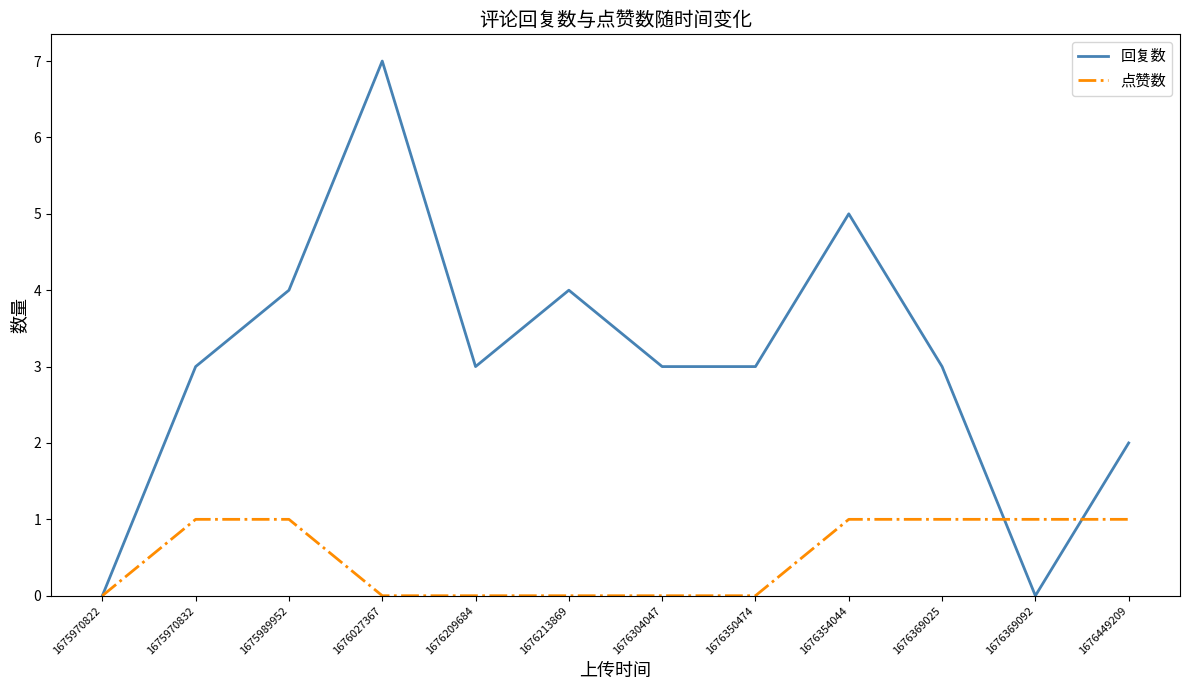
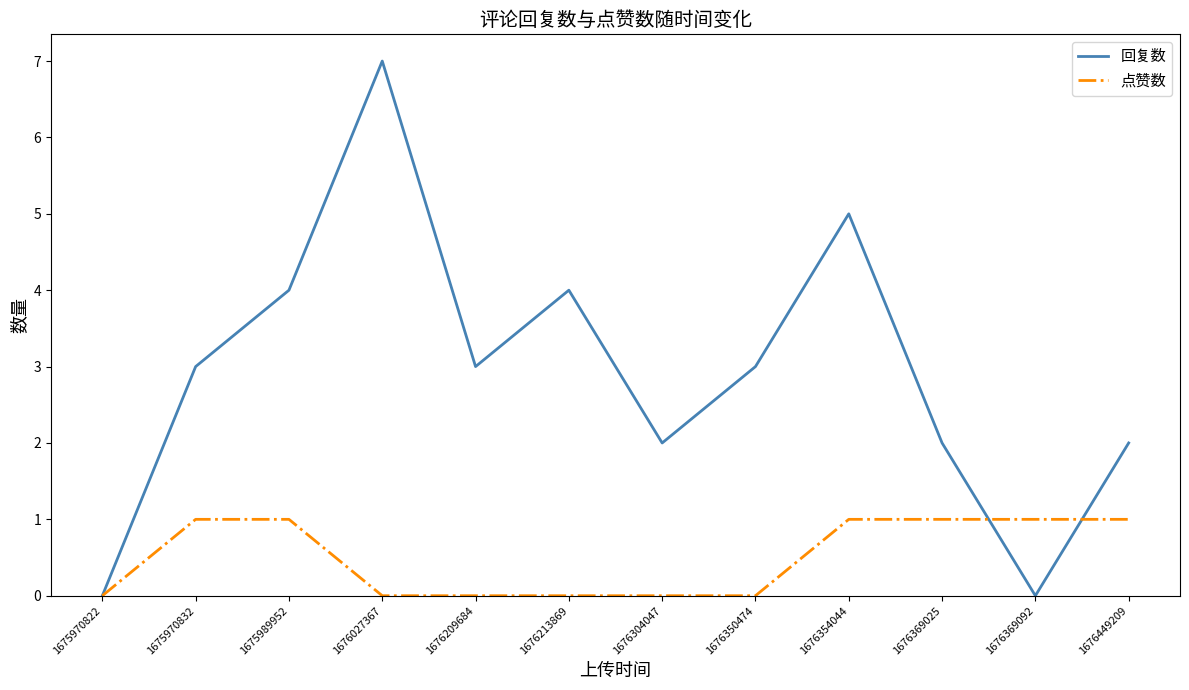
  {
    "回复数": {
      "1675970832": 3,
      "1675989952": 4,
      "1676027367": 7,
      "1676209684": 3,
      "1676213869": 4,
-     "1676304047": 3,
+     "1676304047": 2,
      "1676350474": 3,
      "1676354044": 5,
-     "1676369025": 3,
+     "1676369025": 2,
      "1676369092": 0,
      "1676449209": 2
    },
    "点赞数": {
      "1675970832": 1,
      "1675989952": 1,
      "1676027367": 0,
      "1676209684": 0,
      "1676213869": 0,
      "1676304047": 0,
      "1676350474": 0,
      "1676354044": 1,
      "1676369025": 1,
      "1676369092": 1,
      "1676449209": 1
    }
  }
